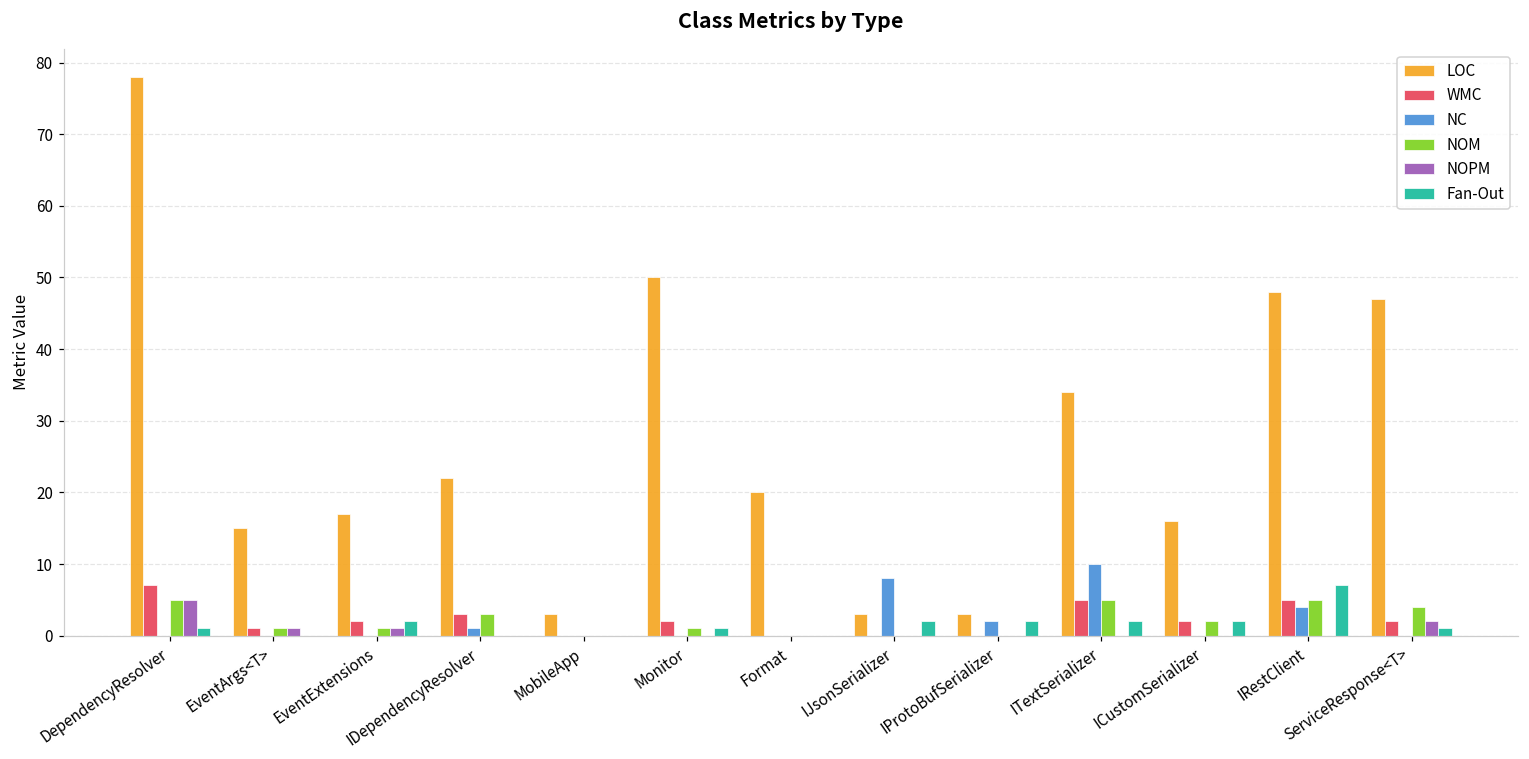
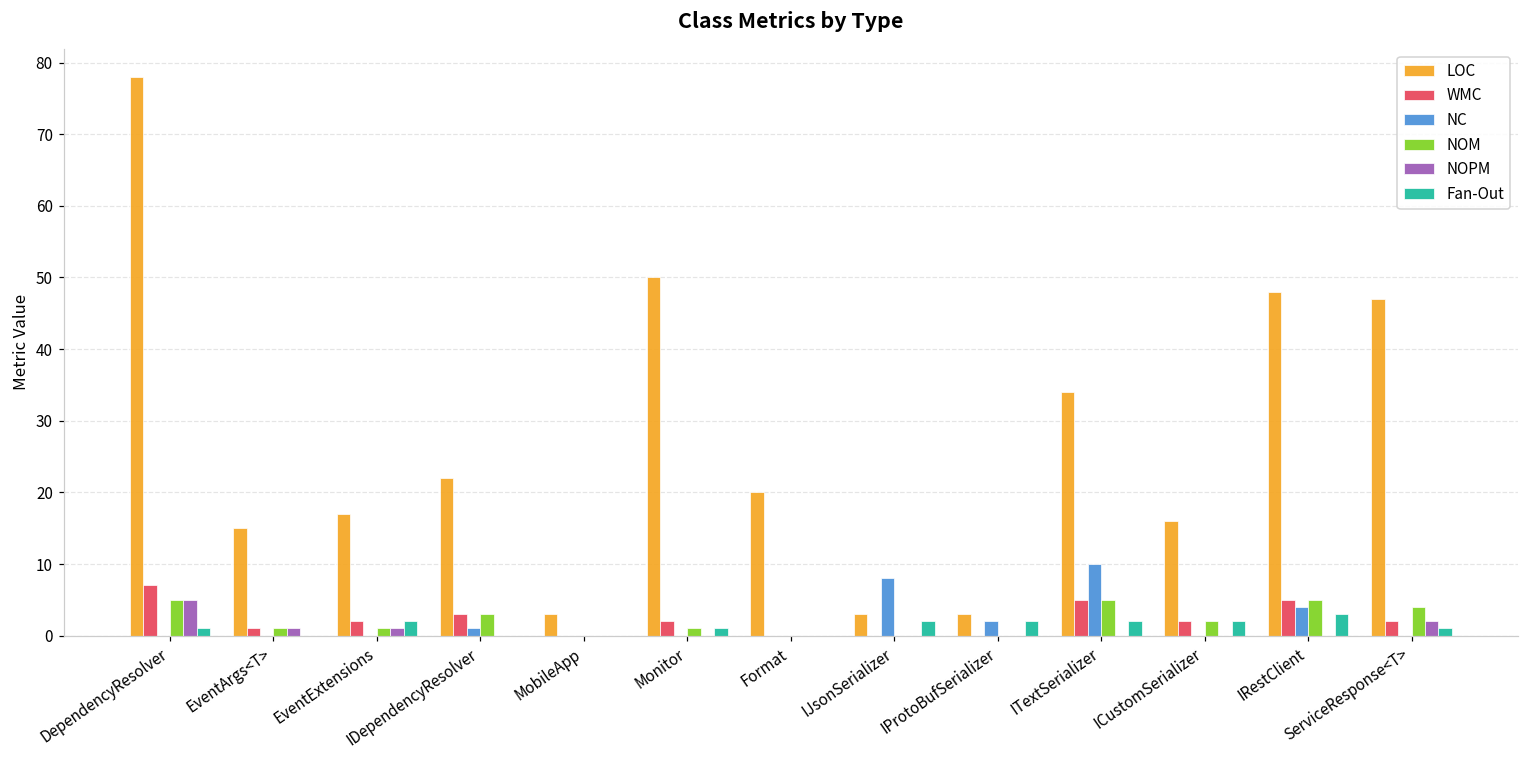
  {
    "LOC": {
      "DependencyResolver": 78,
      "EventArgs<T>": 15,
      "EventExtensions": 17,
      "IDependencyResolver": 22,
      "MobileApp": 3,
      "Monitor": 50,
      "Format": 20,
      "IJsonSerializer": 3,
      "IProtoBufSerializer": 3,
      "ITextSerializer": 34,
      "ICustomSerializer": 16,
      "IRestClient": 48,
      "ServiceResponse<T>": 47
    },
    "WMC": {
      "DependencyResolver": 7,
      "EventArgs<T>": 1,
      "EventExtensions": 2,
      "IDependencyResolver": 3,
      "MobileApp": 0,
      "Monitor": 2,
      "Format": 0,
      "IJsonSerializer": 0,
      "IProtoBufSerializer": 0,
      "ITextSerializer": 5,
      "ICustomSerializer": 2,
      "IRestClient": 5,
      "ServiceResponse<T>": 2
    },
    "NC": {
      "DependencyResolver": 0,
      "EventArgs<T>": 0,
      "EventExtensions": 0,
      "IDependencyResolver": 1,
      "MobileApp": 0,
      "Monitor": 0,
      "Format": 0,
      "IJsonSerializer": 8,
      "IProtoBufSerializer": 2,
      "ITextSerializer": 10,
      "ICustomSerializer": 0,
      "IRestClient": 4,
      "ServiceResponse<T>": 0
    },
    "NOM": {
      "DependencyResolver": 5,
      "EventArgs<T>": 1,
      "EventExtensions": 1,
      "IDependencyResolver": 3,
      "MobileApp": 0,
      "Monitor": 1,
      "Format": 0,
      "IJsonSerializer": 0,
      "IProtoBufSerializer": 0,
      "ITextSerializer": 5,
      "ICustomSerializer": 2,
      "IRestClient": 5,
      "ServiceResponse<T>": 4
    },
    "NOPM": {
      "DependencyResolver": 5,
      "EventArgs<T>": 1,
      "EventExtensions": 1,
      "IDependencyResolver": 0,
      "MobileApp": 0,
      "Monitor": 0,
      "Format": 0,
      "IJsonSerializer": 0,
      "IProtoBufSerializer": 0,
      "ITextSerializer": 0,
      "ICustomSerializer": 0,
      "IRestClient": 0,
      "ServiceResponse<T>": 2
    },
    "Fan-Out": {
      "DependencyResolver": 1,
      "EventArgs<T>": 0,
      "EventExtensions": 2,
      "IDependencyResolver": 0,
      "MobileApp": 0,
      "Monitor": 1,
      "Format": 0,
      "IJsonSerializer": 2,
      "IProtoBufSerializer": 2,
      "ITextSerializer": 2,
      "ICustomSerializer": 2,
-     "IRestClient": 7,
+     "IRestClient": 3,
      "ServiceResponse<T>": 1
    }
  }
